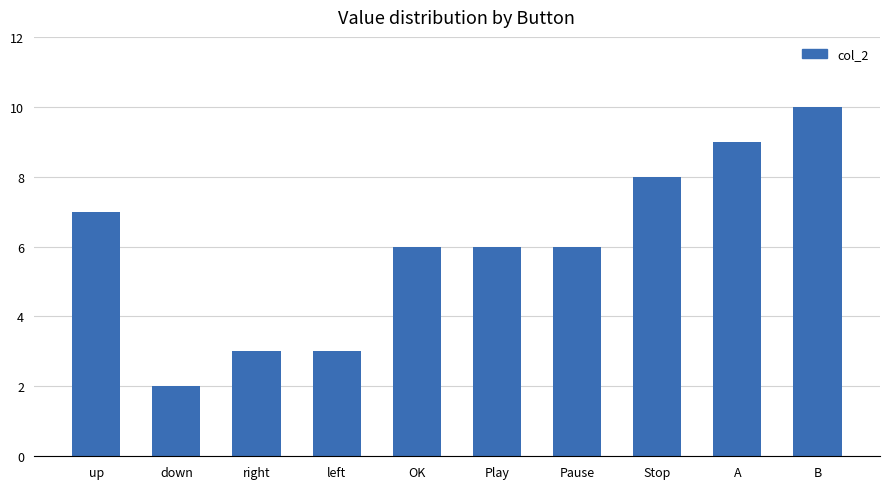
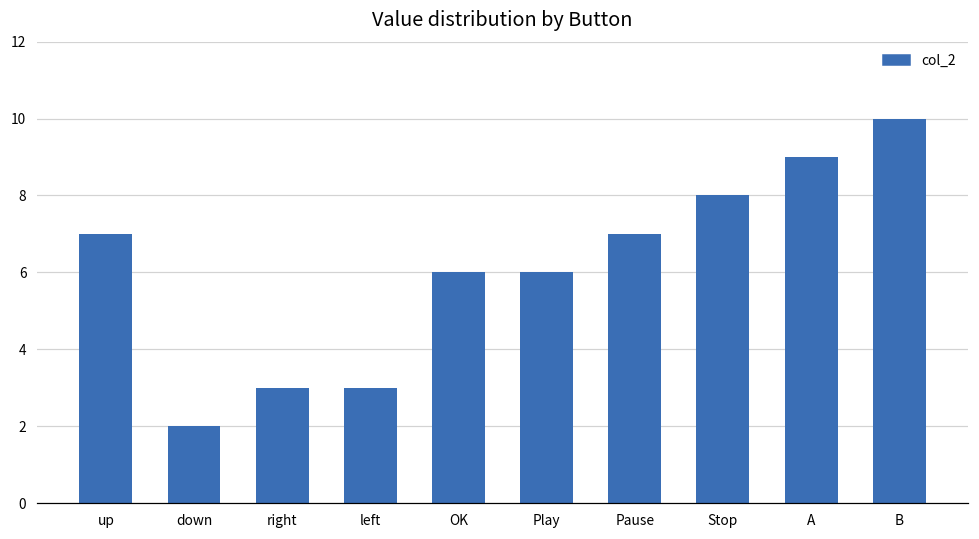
  {
    "up": 7,
    "down": 2,
    "right": 3,
    "left": 3,
    "OK": 6,
    "Play": 6,
-   "Pause": 6,
+   "Pause": 7,
    "Stop": 8,
    "A": 9,
    "B": 10
  }
